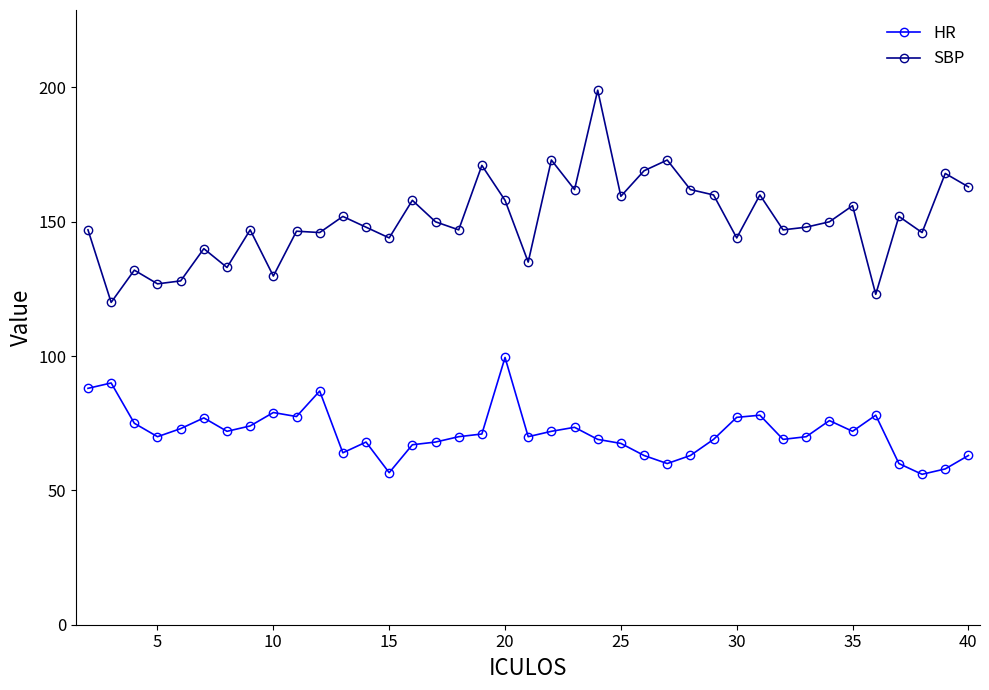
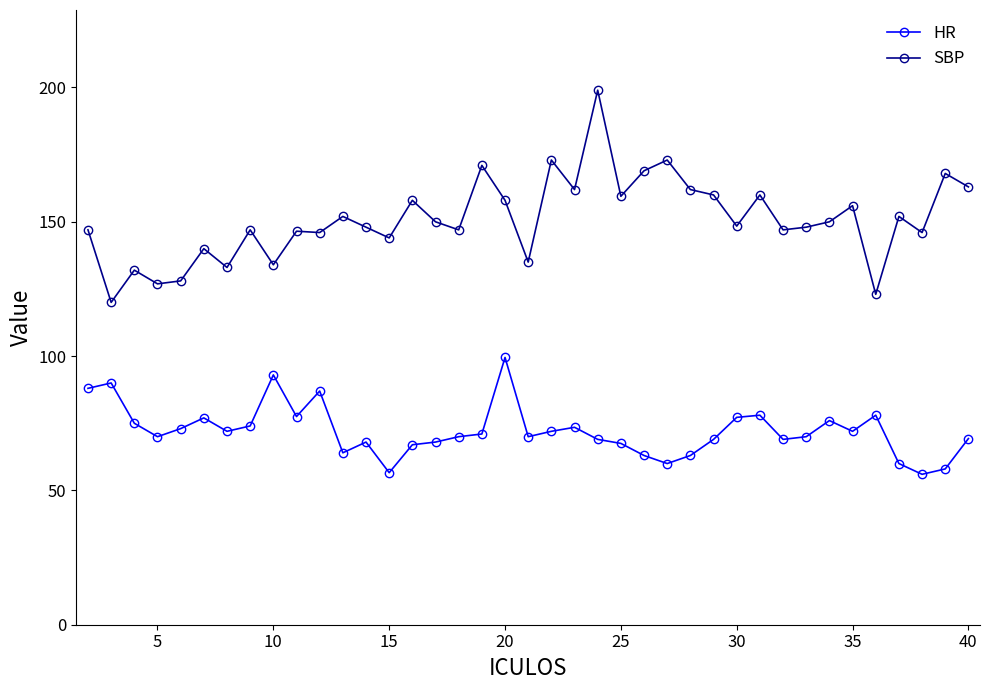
  {
    "HR": {
      "5": 70,
-     "10": 79,
+     "10": 93,
      "15": 57,
      "20": 100,
      "25": 68,
      "30": 77,
      "35": 72,
-     "40": 63
+     "40": 69
    },
    "SBP": {
      "5": 127,
-     "10": 130,
+     "10": 134,
      "15": 144,
      "20": 158,
      "25": 160,
-     "30": 144,
+     "30": 148,
      "35": 156,
      "40": 163
    }
  }
